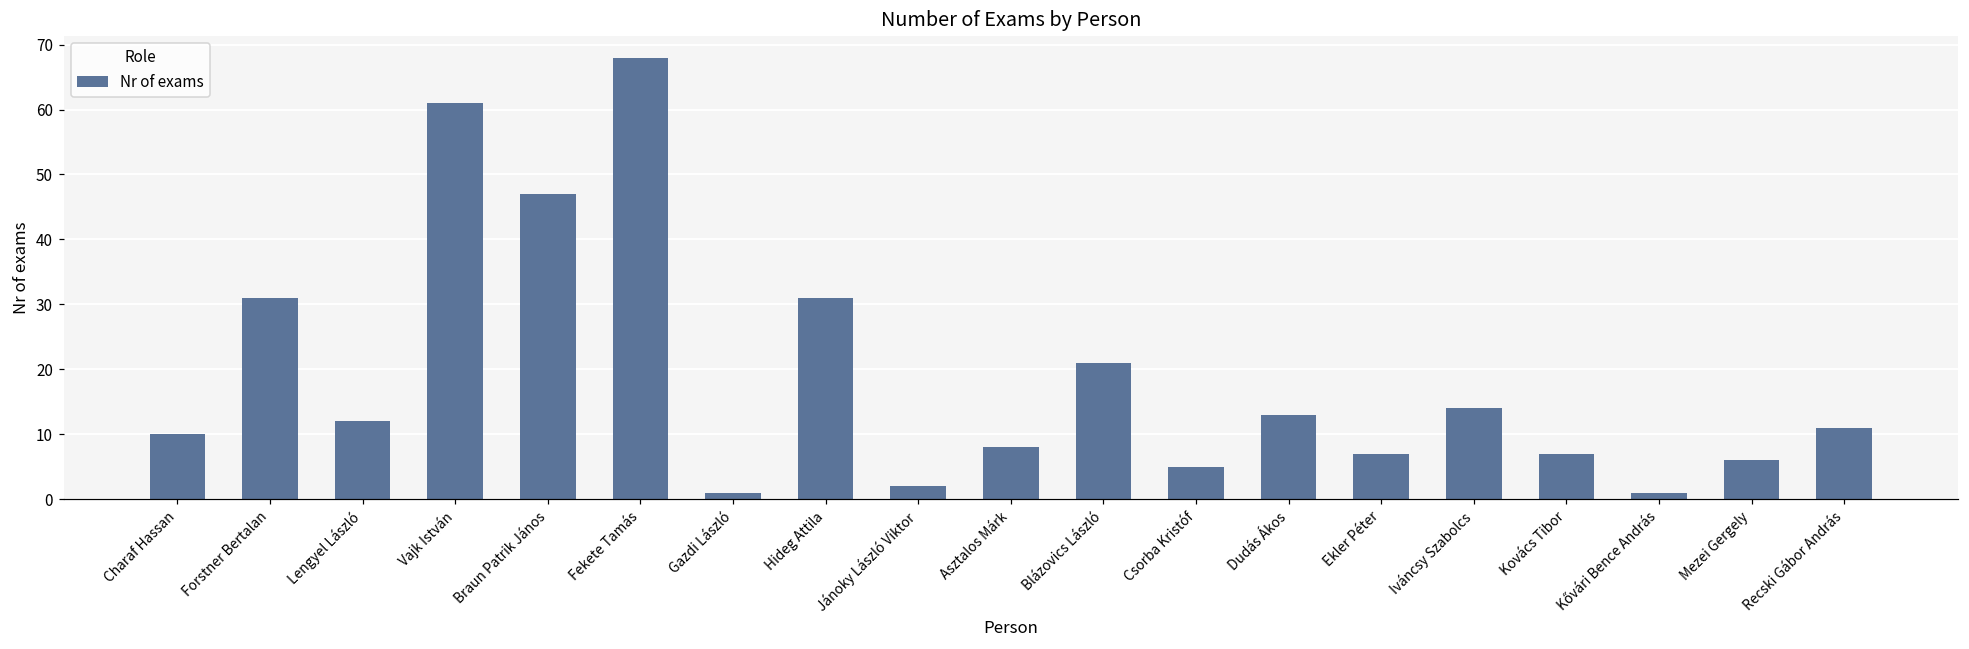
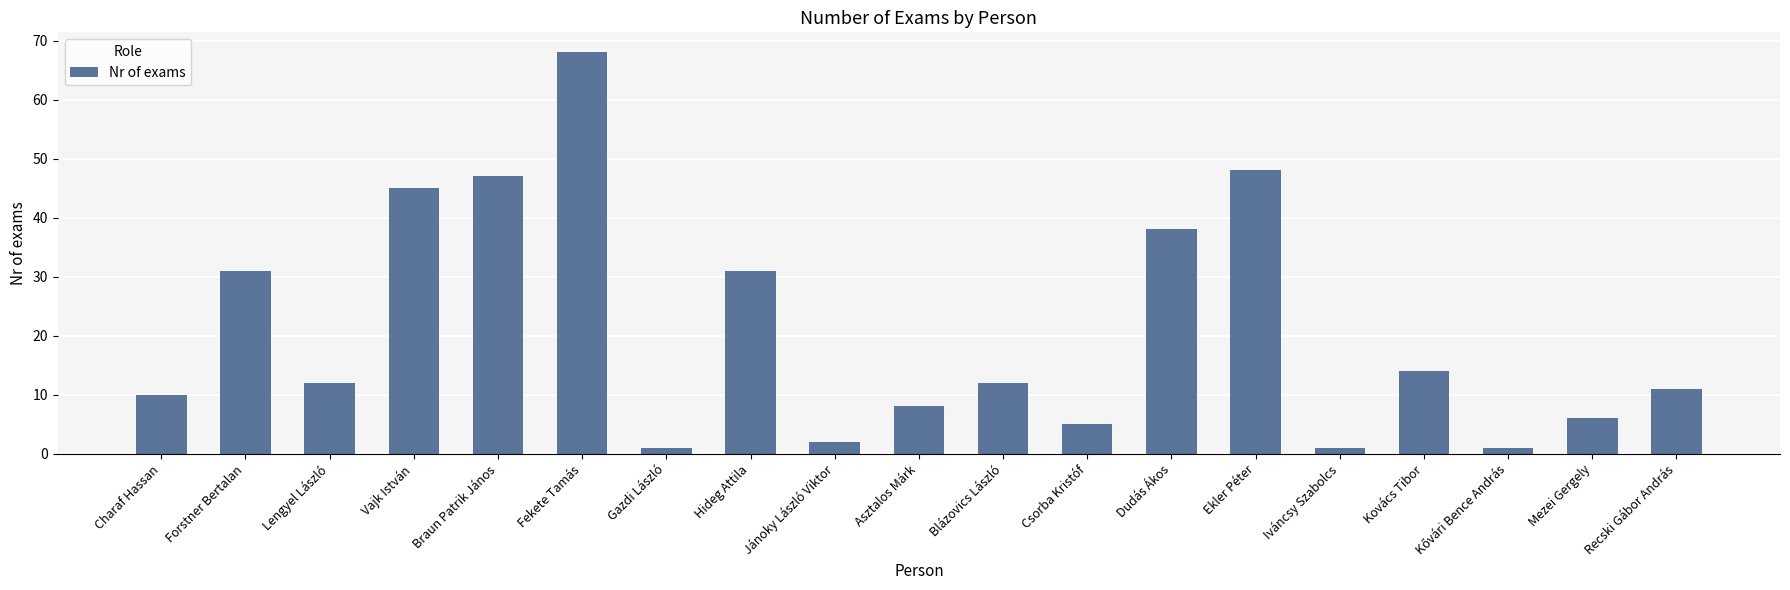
  {
    "Charaf Hassan": 10,
    "Forstner Bertalan": 31,
    "Lengyel László": 12,
-   "Vajk István": 61,
+   "Vajk István": 45,
    "Braun Patrik János": 47,
    "Fekete Tamás": 68,
    "Gazdi László": 1,
    "Hideg Attila": 31,
    "Jánoky László Viktor": 2,
    "Asztalos Márk": 8,
-   "Blázovics László": 21,
+   "Blázovics László": 12,
    "Csorba Kristóf": 5,
-   "Dudás Ákos": 13,
-   "Ekler Péter": 7,
-   "Iváncsy Szabolcs": 14,
-   "Kovács Tibor": 7,
+   "Dudás Ákos": 38,
+   "Ekler Péter": 48,
+   "Iváncsy Szabolcs": 1,
+   "Kovács Tibor": 14,
    "Kővári Bence András": 1,
    "Mezei Gergely": 6,
    "Recski Gábor András": 11
  }
